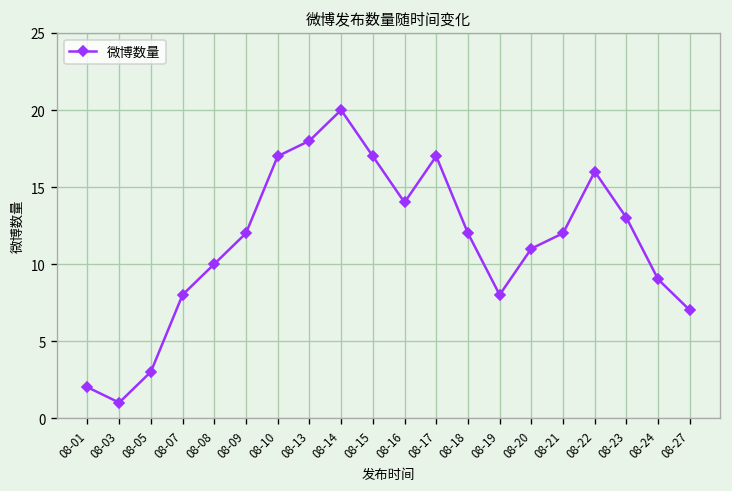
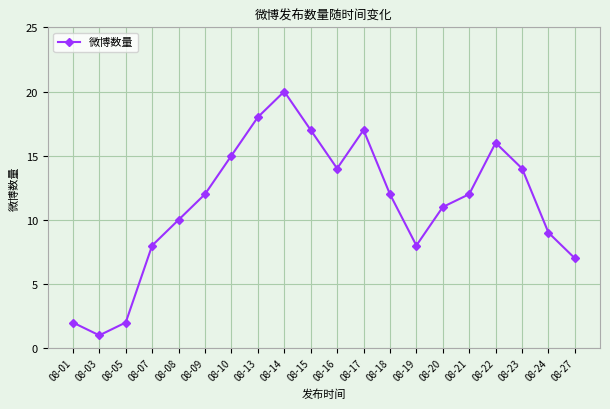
  {
    "08-01": 2,
    "08-03": 1,
-   "08-05": 3,
+   "08-05": 2,
    "08-07": 8,
    "08-08": 10,
    "08-09": 12,
-   "08-10": 17,
+   "08-10": 15,
    "08-13": 18,
    "08-14": 20,
    "08-15": 17,
    "08-16": 14,
    "08-17": 17,
    "08-18": 12,
    "08-19": 8,
    "08-20": 11,
    "08-21": 12,
    "08-22": 16,
-   "08-23": 13,
+   "08-23": 14,
    "08-24": 9,
    "08-27": 7
  }
